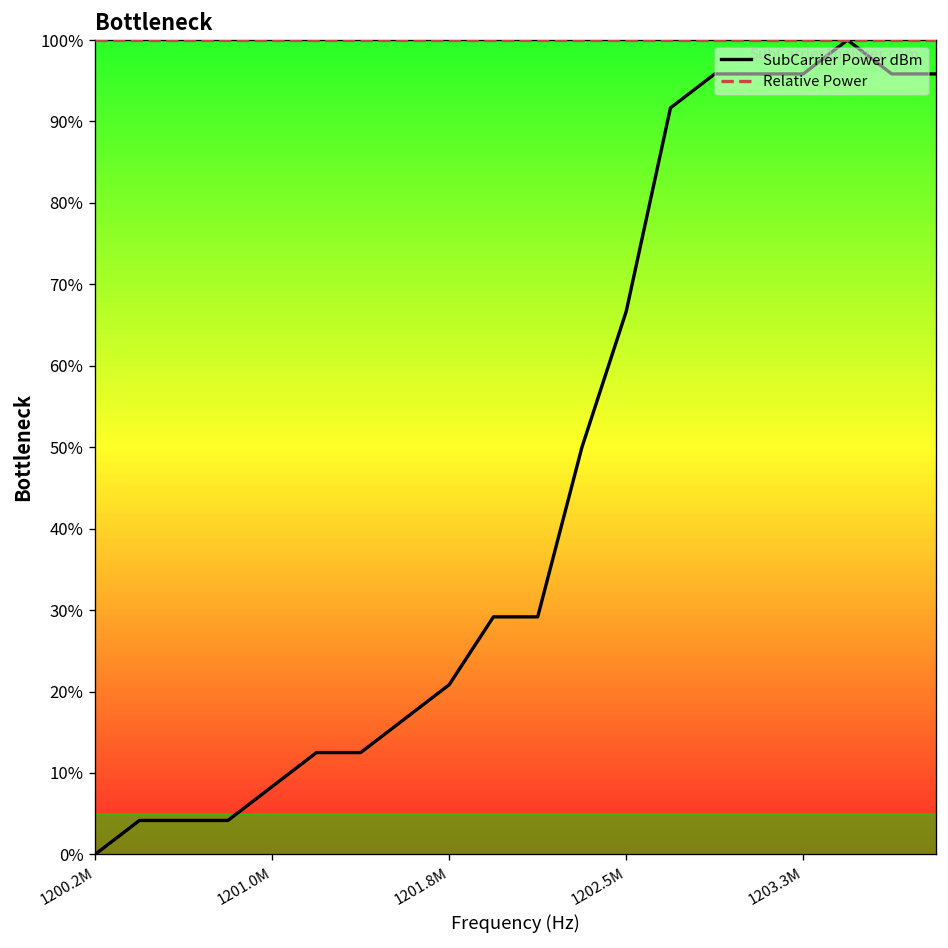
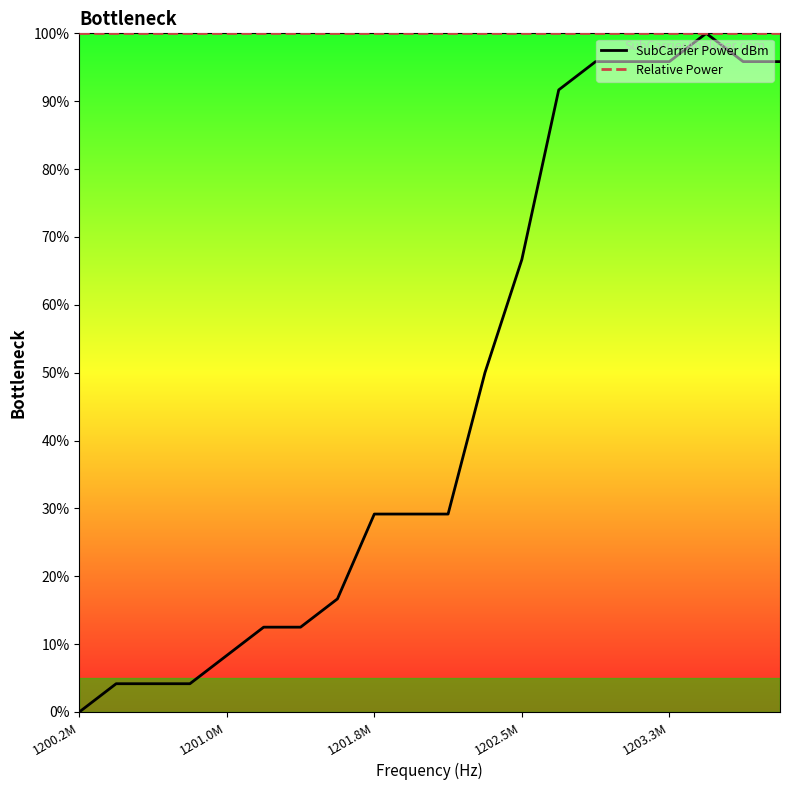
  {
    "SubCarrier Power dBm": {
      "1201.0M": "8%",
-     "1201.8M": "21%",
+     "1201.8M": "29%",
      "1202.5M": "67%"
    },
    "Relative Power": {
      "1200.2M": "100%",
      "1201.0M": "100%",
      "1201.8M": "100%",
      "1202.5M": "100%",
      "1203.3M": "100%"
    }
  }
